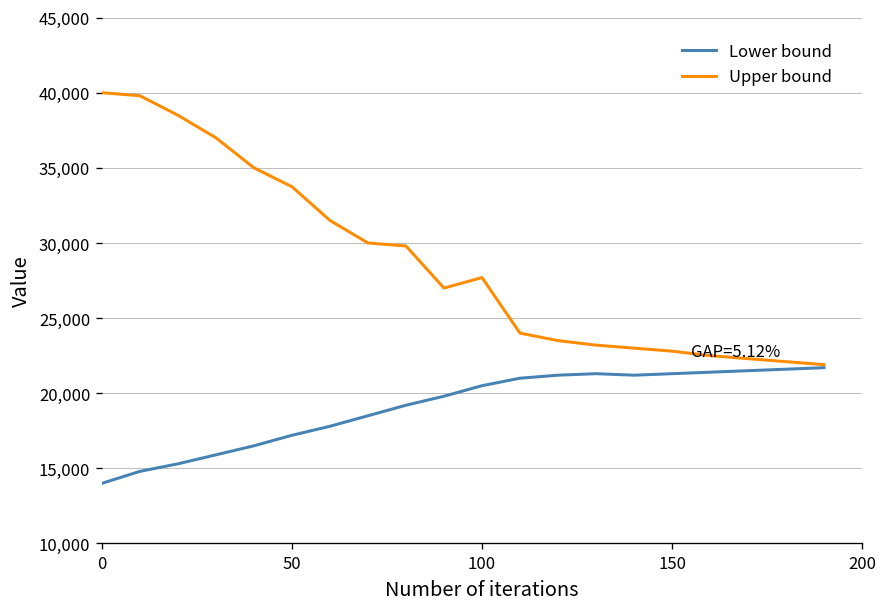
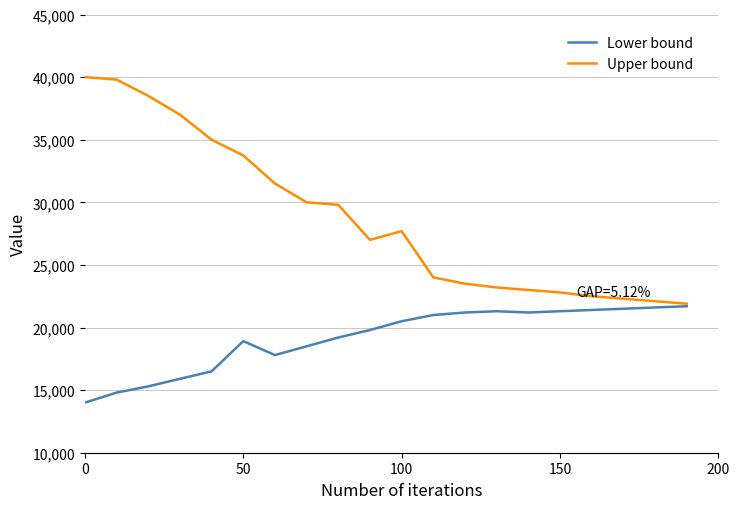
  {
    "Lower bound": {
      "0": "14,000",
-     "50": "17,200",
+     "50": "18,900",
      "100": "20,500",
      "150": "21,300"
    },
    "Upper bound": {
      "0": "40,000",
      "50": "33,700",
      "100": "27,700",
      "150": "22,800"
    }
  }
